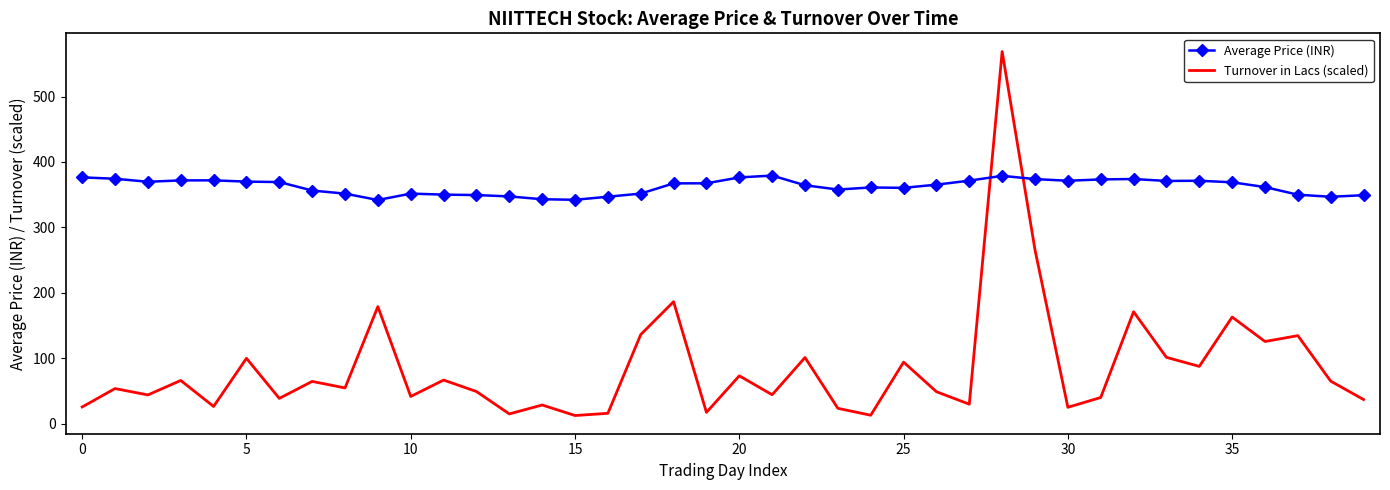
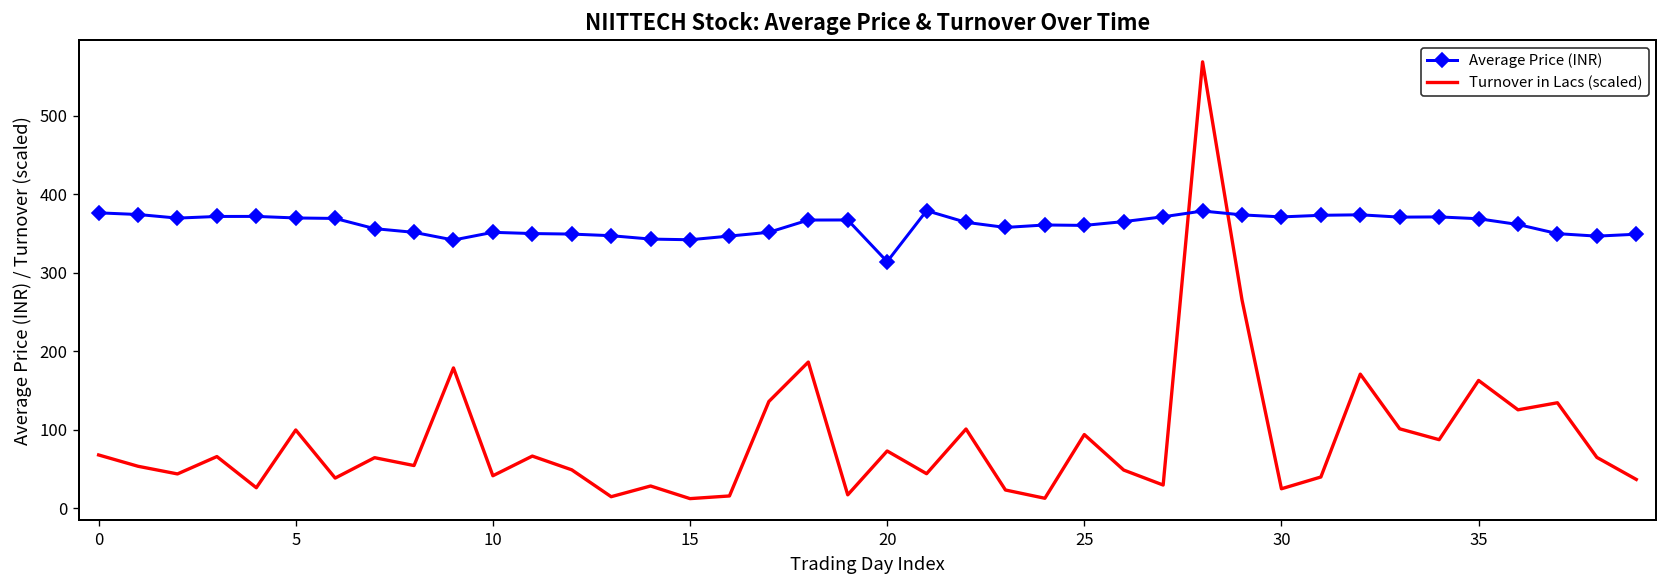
  {
    "Average Price (INR)": {
      "0": 380,
      "5": 370,
      "10": 350,
      "15": 340,
-     "20": 380,
+     "20": 310,
      "25": 360,
      "30": 370,
      "35": 370
    },
    "Turnover in Lacs (scaled)": {
-     "0": 30,
+     "0": 70,
      "5": 100,
      "10": 40,
      "15": 10,
      "20": 70,
      "25": 90,
      "30": 20,
      "35": 160
    }
  }
